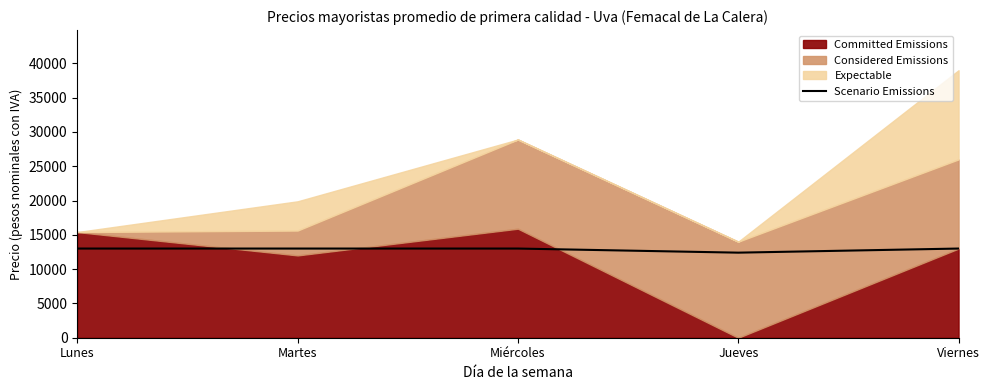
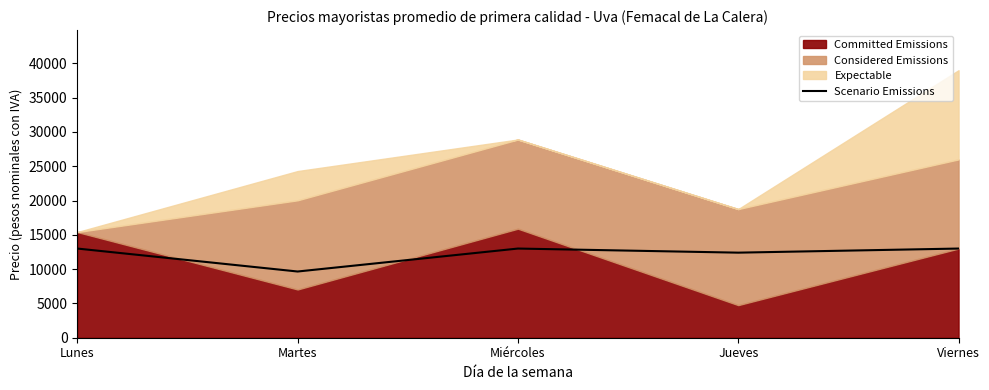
  {
    "Scenario Emissions": {
      "Lunes": 13000,
-     "Martes": 13000,
+     "Martes": 10000,
      "Miércoles": 13000,
      "Jueves": 12000
    },
    "Committed Emissions": {
-     "Martes": 12000,
+     "Martes": 7000,
      "Miércoles": 16000,
-     "Jueves": 0
+     "Jueves": 5000
    },
    "Considered Emissions": {
-     "Martes": 4000,
+     "Martes": 13000,
      "Viernes": 13000
    },
    "Expectable": {
      "Martes": 4000,
      "Viernes": 13000
    }
  }
